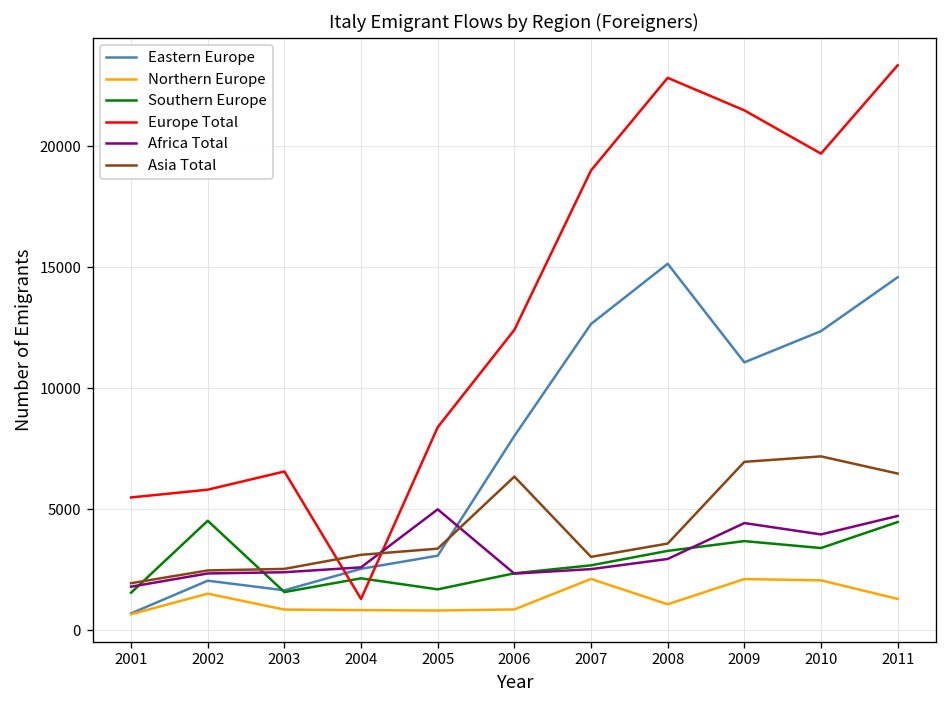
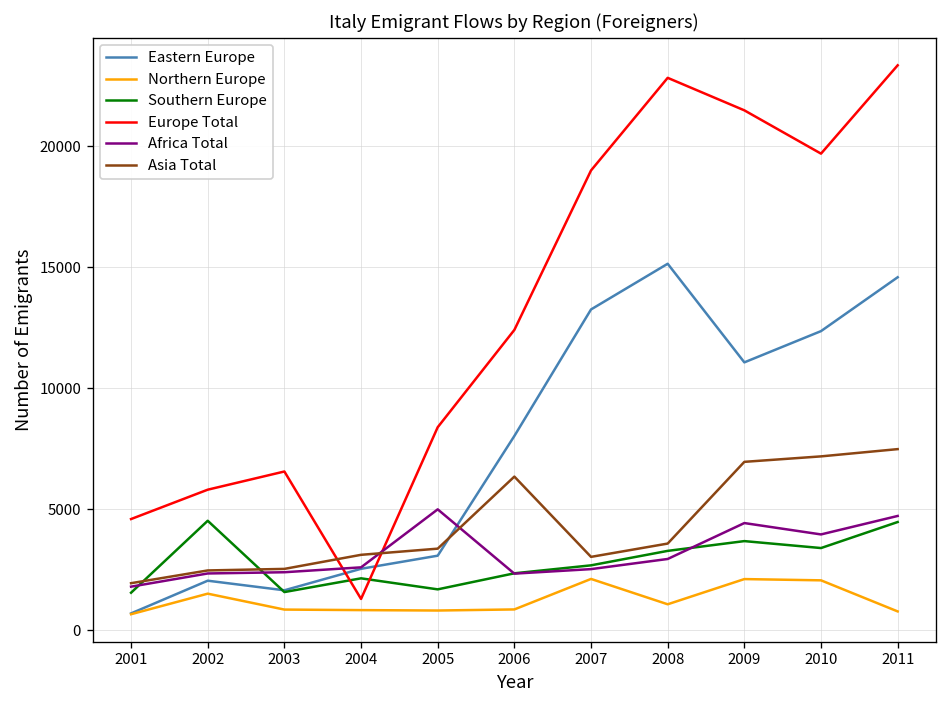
  {
    "Eastern Europe": {
      "2002": 2000,
      "2005": 3100,
      "2006": 8000,
-     "2007": 12700,
+     "2007": 13300,
      "2008": 15100,
      "2009": 11100,
      "2010": 12400,
      "2011": 14600
    },
    "Northern Europe": {
      "2002": 1500,
      "2003": 800,
      "2004": 800,
      "2005": 800,
      "2006": 900,
      "2007": 2100,
      "2008": 1100,
      "2009": 2100,
      "2010": 2100,
-     "2011": 1300
+     "2011": 800
    },
    "Southern Europe": {
      "2001": 1500,
      "2002": 4500,
      "2004": 2100,
      "2005": 1700,
      "2007": 2700,
      "2008": 3300,
      "2009": 3700,
      "2010": 3400,
      "2011": 4500
    },
    "Europe Total": {
-     "2001": 5500,
+     "2001": 4600,
      "2002": 5800,
      "2003": 6600,
      "2004": 1300,
      "2005": 8400,
      "2006": 12400,
      "2007": 19000,
      "2008": 22800,
      "2009": 21500,
      "2010": 19700,
      "2011": 23400
    },
    "Africa Total": {
      "2001": 1800,
      "2003": 2400,
      "2005": 5000,
      "2007": 2500,
      "2008": 2900,
      "2009": 4400,
      "2010": 4000,
      "2011": 4700
    },
    "Asia Total": {
      "2001": 1900,
      "2003": 2500,
      "2004": 3100,
      "2005": 3400,
      "2006": 6300,
      "2007": 3000,
      "2008": 3600,
      "2009": 7000,
      "2010": 7200,
-     "2011": 6500
+     "2011": 7500
    }
  }
